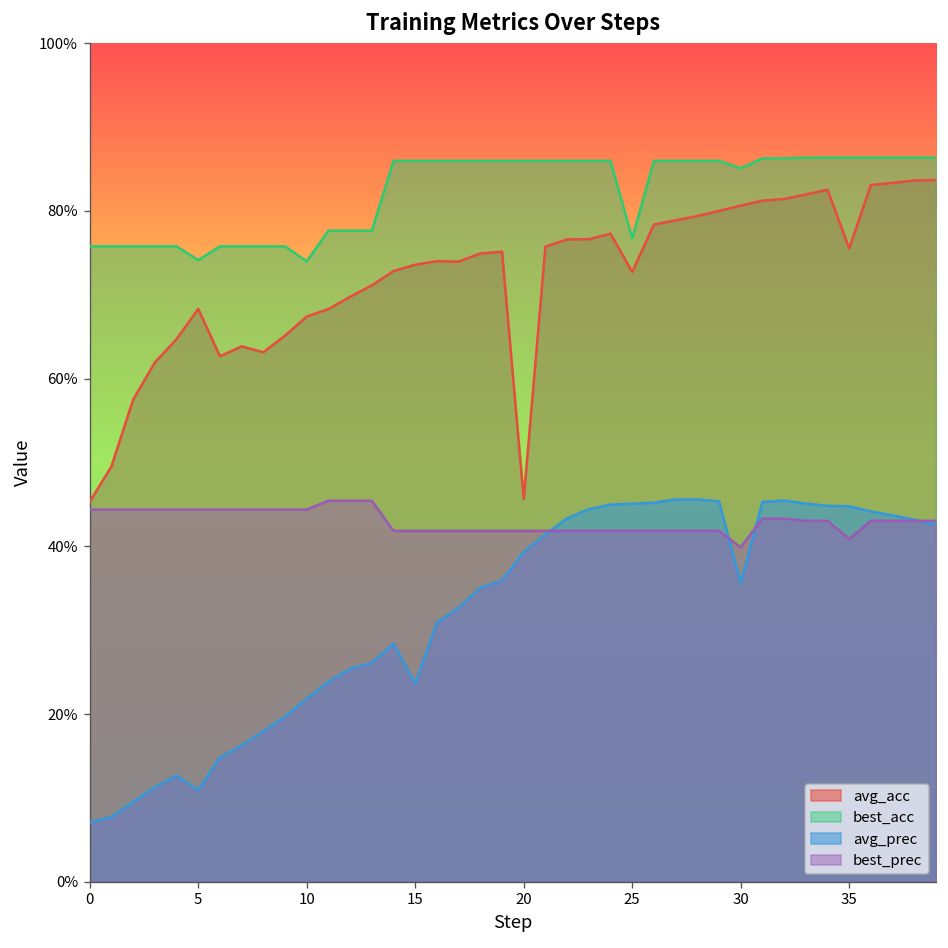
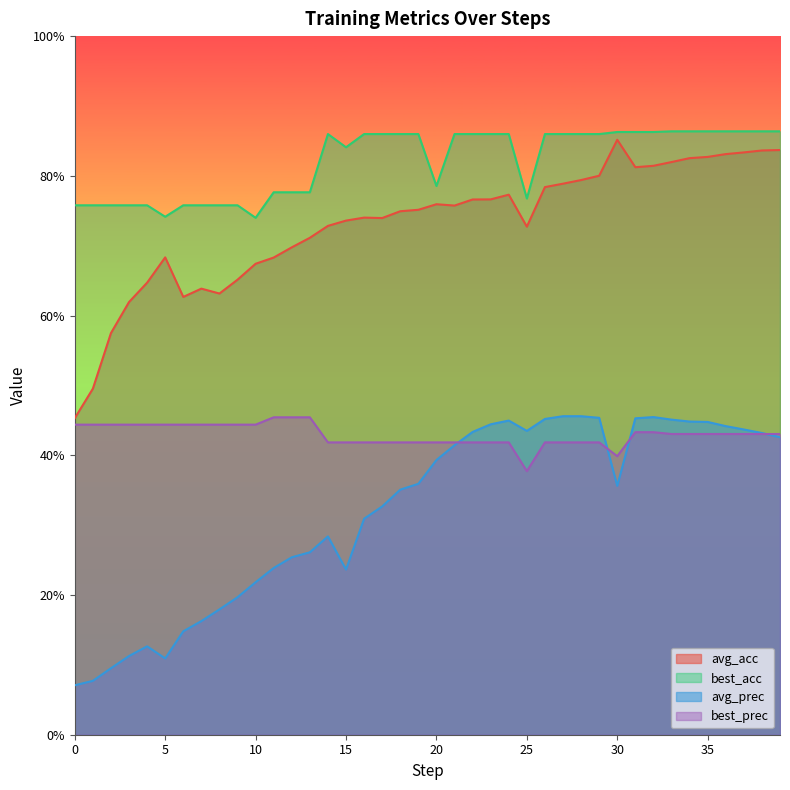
  {
    "avg_acc": {
      "0": "45%",
      "5": "68%",
      "10": "67%",
      "15": "74%",
-     "20": "46%",
+     "20": "76%",
      "25": "73%",
-     "30": "81%",
-     "35": "76%"
+     "30": "85%",
+     "35": "83%"
    },
    "best_acc": {
      "0": "76%",
      "5": "74%",
      "10": "74%",
-     "15": "86%",
-     "20": "86%",
+     "15": "84%",
+     "20": "79%",
      "25": "77%",
-     "30": "85%",
+     "30": "86%",
      "35": "86%"
    },
    "avg_prec": {
      "0": "7%",
      "5": "11%",
      "10": "22%",
      "15": "24%",
      "20": "39%",
-     "25": "45%",
+     "25": "43%",
      "30": "36%",
      "35": "45%"
    },
    "best_prec": {
      "0": "44%",
      "5": "44%",
      "10": "44%",
      "15": "42%",
      "20": "42%",
-     "25": "42%",
+     "25": "38%",
      "30": "40%",
-     "35": "41%"
+     "35": "43%"
    }
  }
